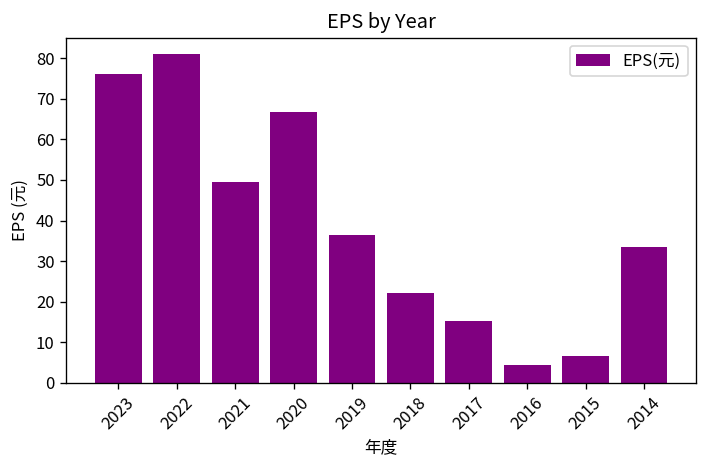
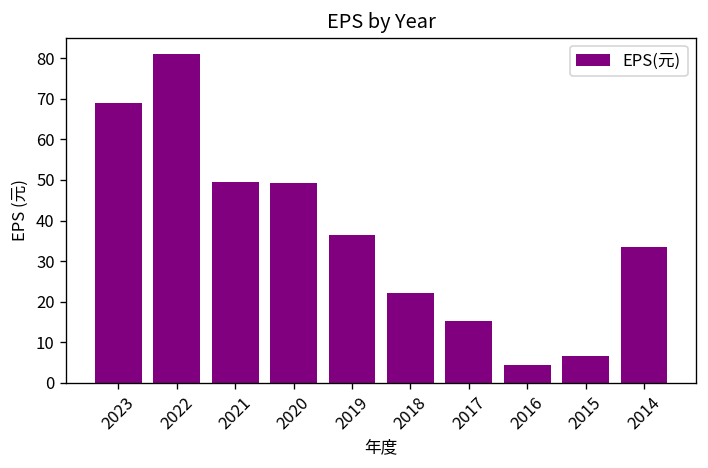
  {
-   "2023": 76,
+   "2023": 69,
    "2022": 81,
    "2021": 49,
-   "2020": 67,
+   "2020": 49,
    "2019": 36,
    "2018": 22,
    "2017": 15,
    "2016": 4,
    "2015": 7,
    "2014": 34
  }
